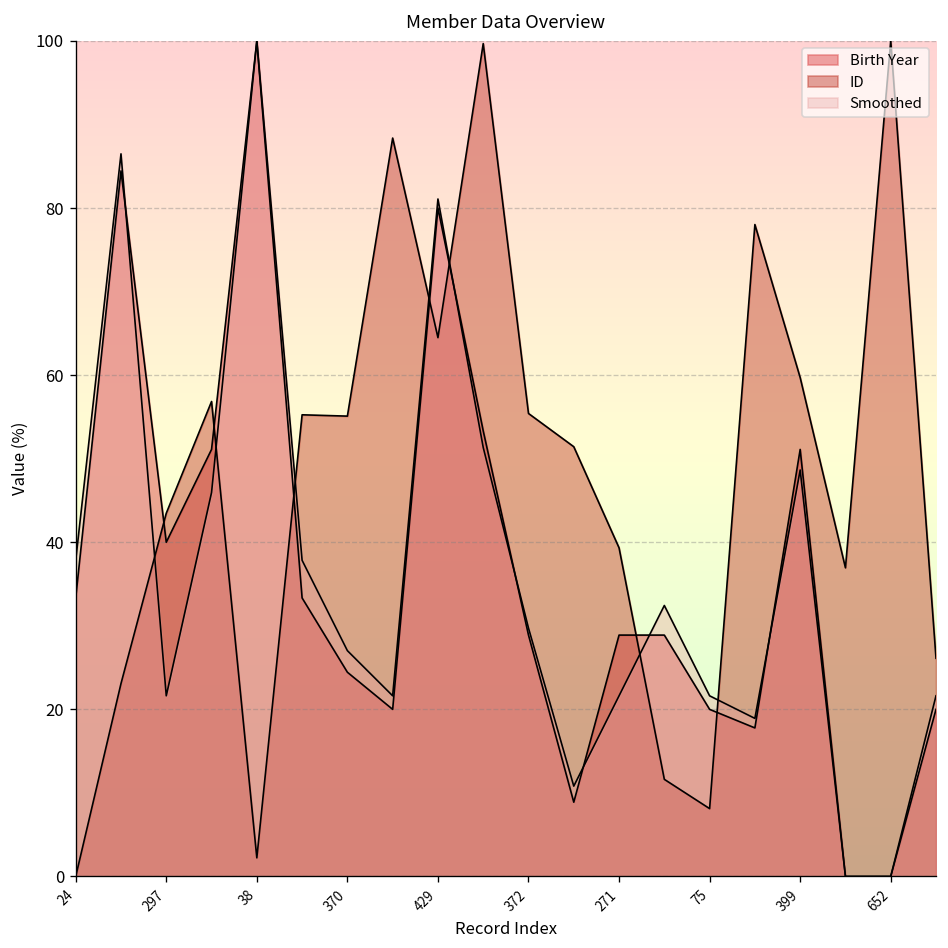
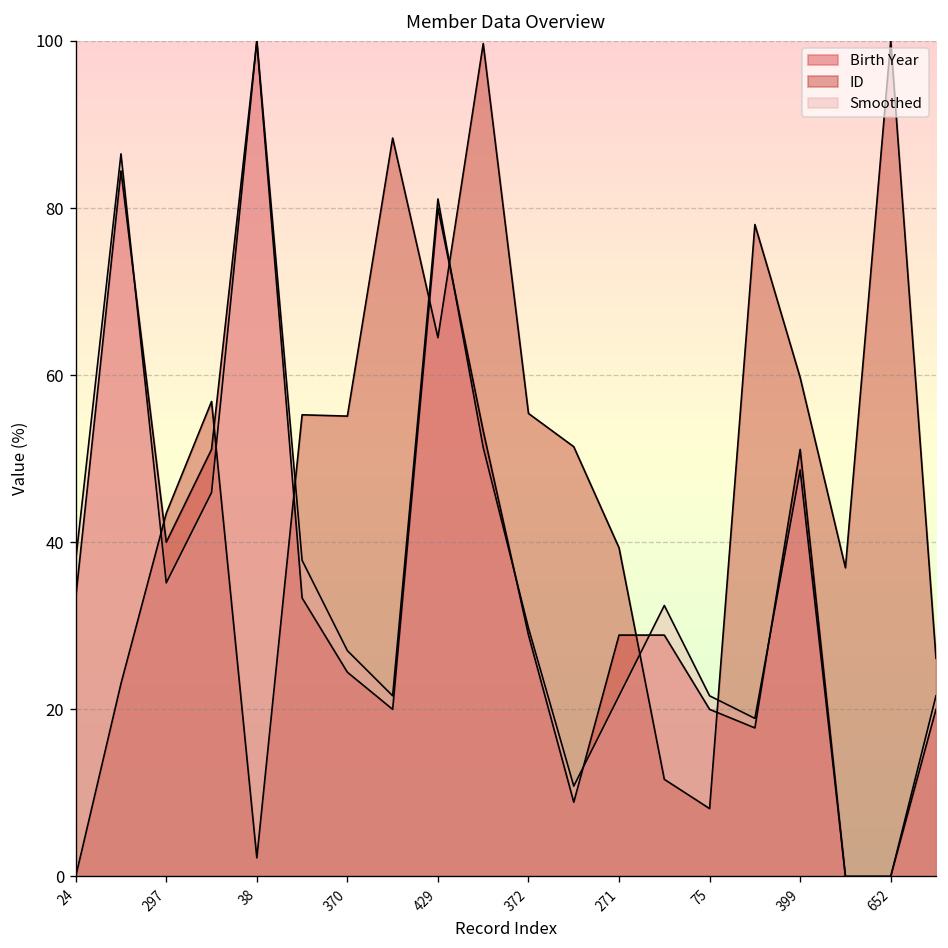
  {
    "Smoothed": {
      "24": 38,
-     "297": 22,
+     "297": 35,
      "370": 27,
      "429": 81,
      "372": 30,
      "271": 22,
      "75": 22,
      "399": 49
    }
  }
